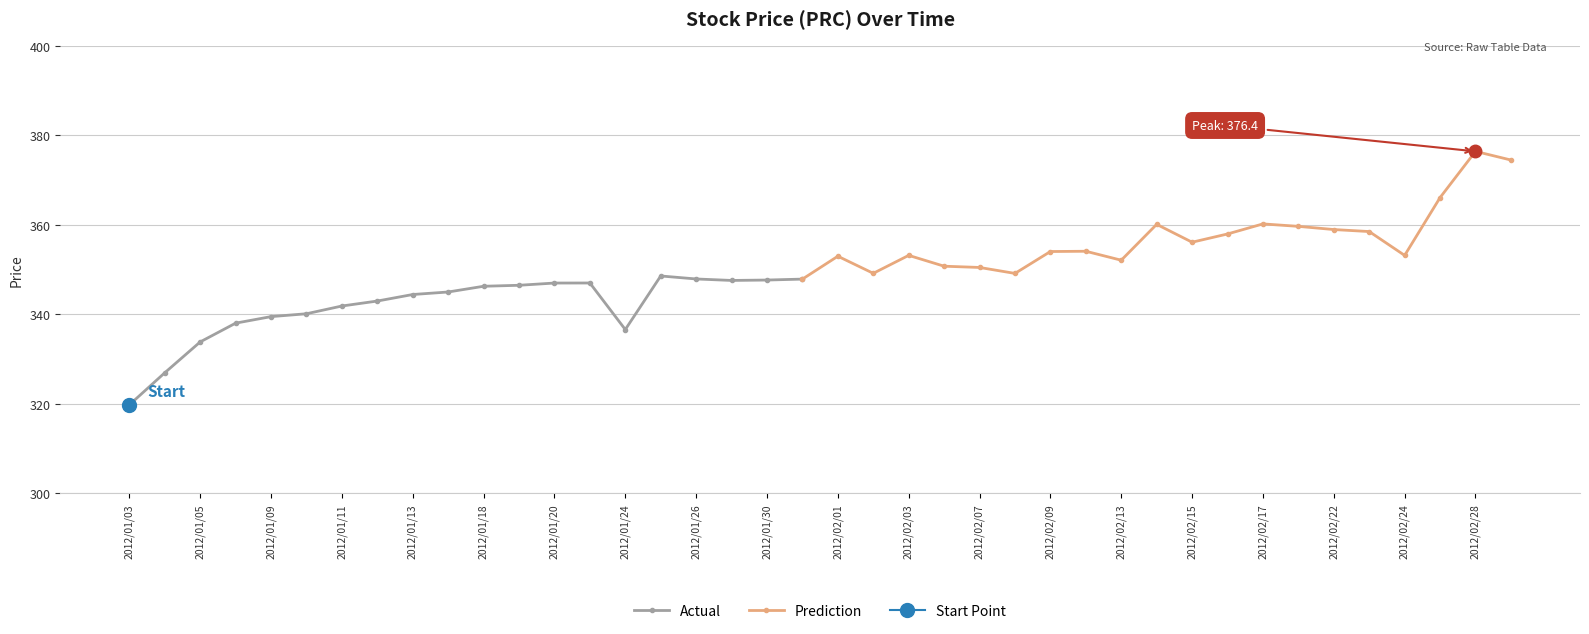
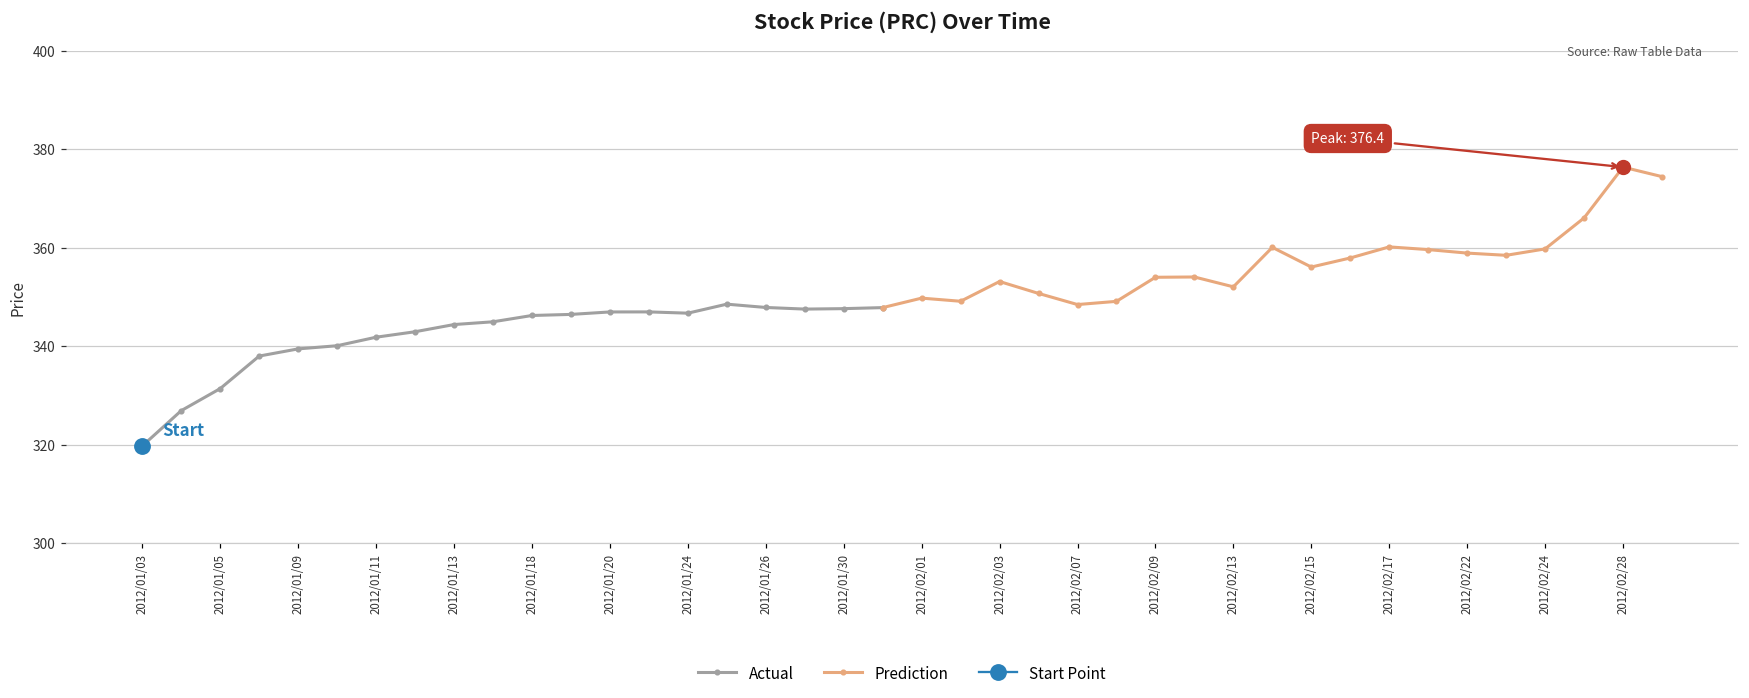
  {
    "Actual": {
-     "2012/01/05": 334,
+     "2012/01/05": 331,
      "2012/01/09": 340,
      "2012/01/11": 342,
      "2012/01/13": 344,
      "2012/01/18": 346,
      "2012/01/20": 347,
-     "2012/01/24": 337,
+     "2012/01/24": 347,
      "2012/01/26": 348,
      "2012/01/30": 348
    },
    "Prediction": {
-     "2012/02/01": 353,
+     "2012/02/01": 350,
      "2012/02/03": 353,
-     "2012/02/07": 350,
+     "2012/02/07": 349,
      "2012/02/09": 354,
      "2012/02/13": 352,
      "2012/02/15": 356,
      "2012/02/17": 360,
      "2012/02/22": 359,
-     "2012/02/24": 353
+     "2012/02/24": 360
    }
  }
